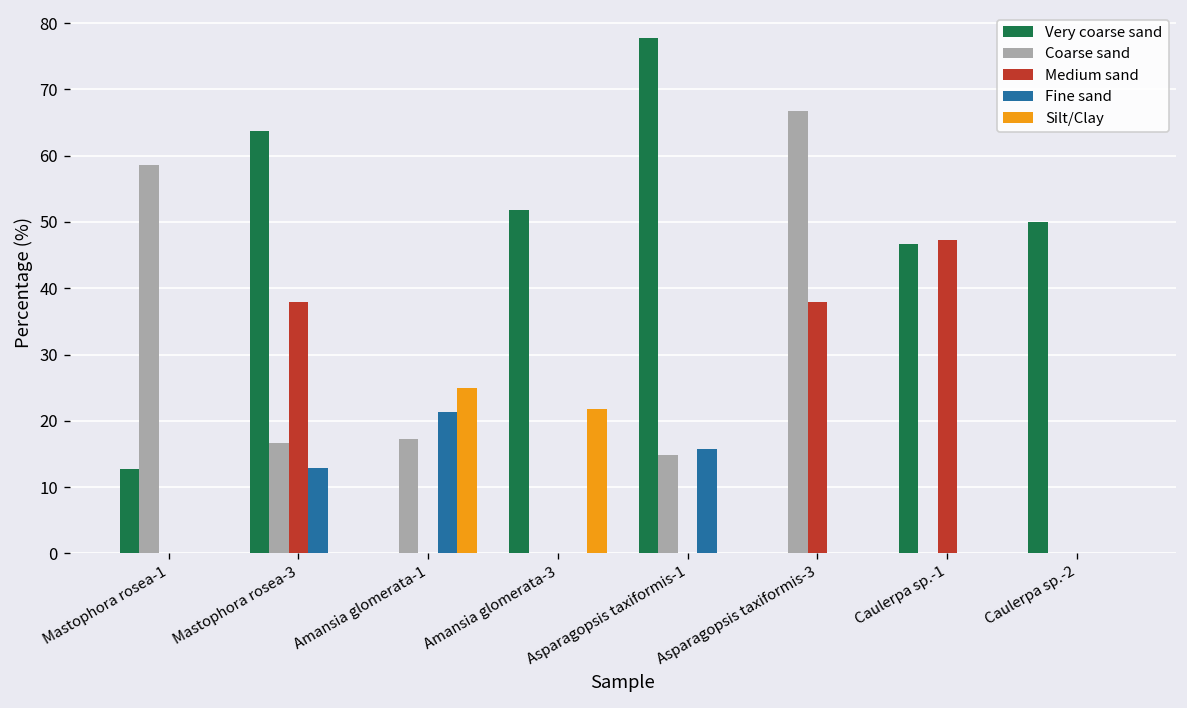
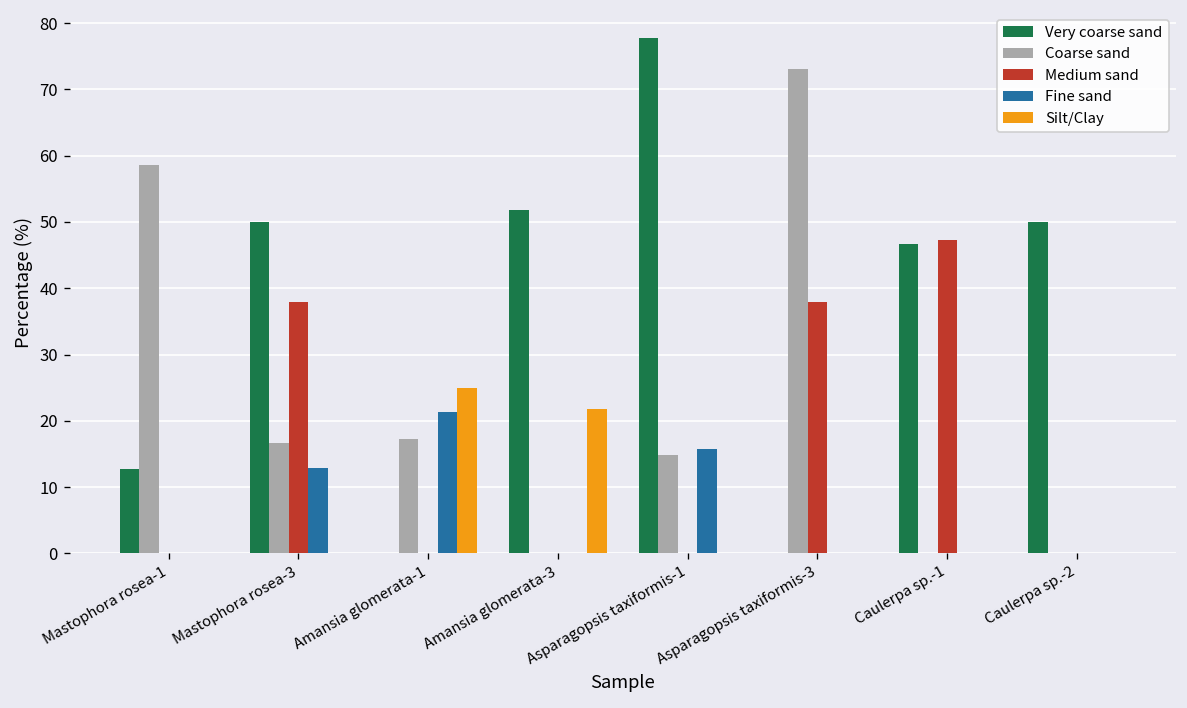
  {
    "Very coarse sand": {
      "Mastophora rosea-1": 13,
-     "Mastophora rosea-3": 64,
+     "Mastophora rosea-3": 50,
      "Amansia glomerata-1": 0,
      "Amansia glomerata-3": 52,
      "Asparagopsis taxiformis-1": 78,
      "Asparagopsis taxiformis-3": 0,
      "Caulerpa sp.-1": 47,
      "Caulerpa sp.-2": 50
    },
    "Coarse sand": {
      "Mastophora rosea-1": 59,
      "Mastophora rosea-3": 17,
      "Amansia glomerata-1": 17,
      "Amansia glomerata-3": 0,
      "Asparagopsis taxiformis-1": 15,
-     "Asparagopsis taxiformis-3": 67,
+     "Asparagopsis taxiformis-3": 73,
      "Caulerpa sp.-1": 0,
      "Caulerpa sp.-2": 0
    },
    "Medium sand": {
      "Mastophora rosea-1": 0,
      "Mastophora rosea-3": 38,
      "Amansia glomerata-1": 0,
      "Amansia glomerata-3": 0,
      "Asparagopsis taxiformis-1": 0,
      "Asparagopsis taxiformis-3": 38,
      "Caulerpa sp.-1": 47,
      "Caulerpa sp.-2": 0
    },
    "Fine sand": {
      "Mastophora rosea-1": 0,
      "Mastophora rosea-3": 13,
      "Amansia glomerata-1": 21,
      "Amansia glomerata-3": 0,
      "Asparagopsis taxiformis-1": 16,
      "Asparagopsis taxiformis-3": 0,
      "Caulerpa sp.-1": 0,
      "Caulerpa sp.-2": 0
    },
    "Silt/Clay": {
      "Mastophora rosea-1": 0,
      "Mastophora rosea-3": 0,
      "Amansia glomerata-1": 25,
      "Amansia glomerata-3": 22,
      "Asparagopsis taxiformis-1": 0,
      "Asparagopsis taxiformis-3": 0,
      "Caulerpa sp.-1": 0,
      "Caulerpa sp.-2": 0
    }
  }
